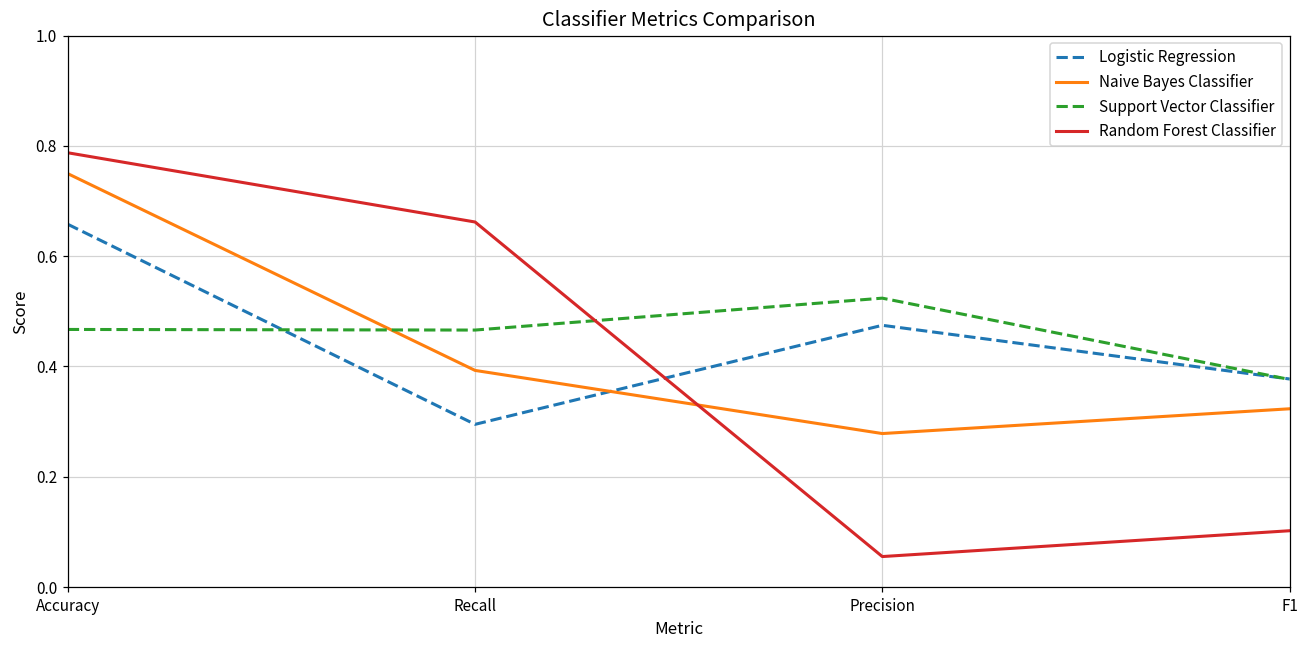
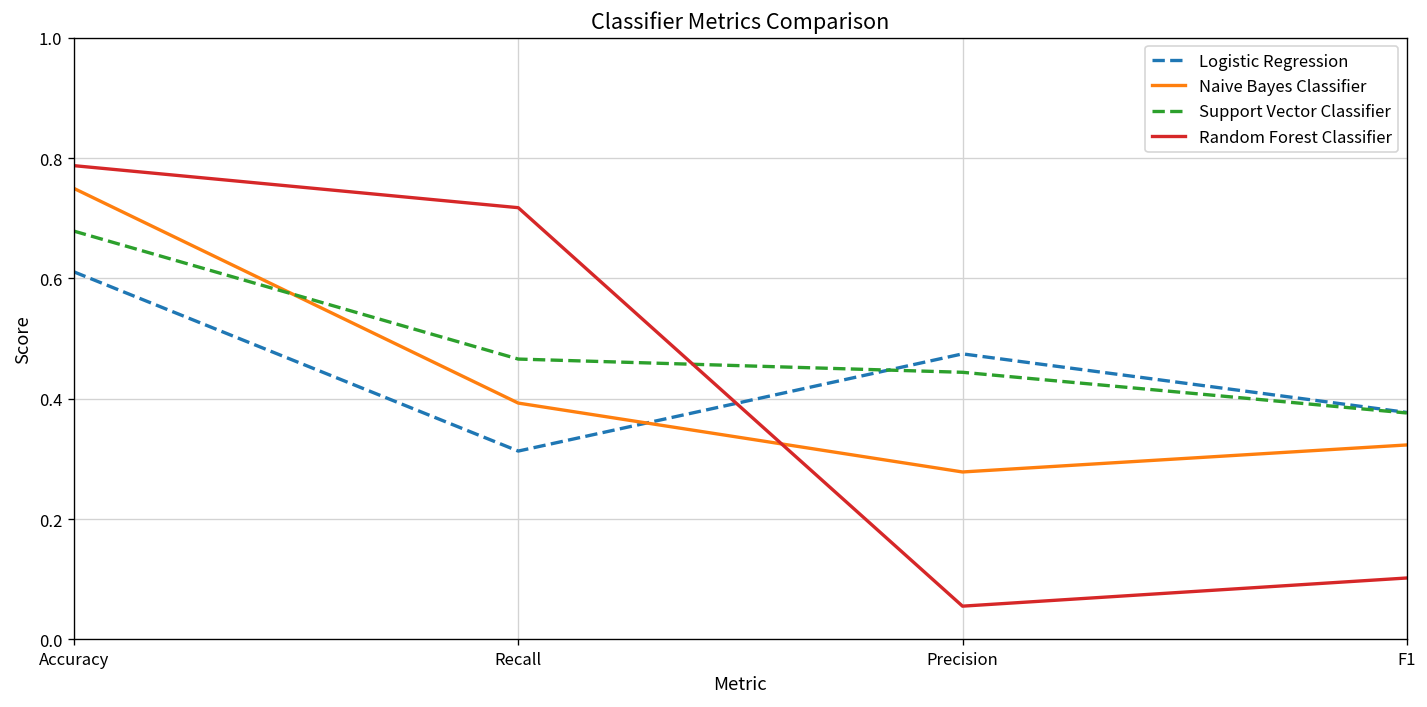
  {
    "Logistic Regression": {
-     "Accuracy": 0.66,
-     "Recall": 0.30,
+     "Accuracy": 0.61,
+     "Recall": 0.31,
      "Precision": 0.47
    },
    "Naive Bayes Classifier": {
      "Accuracy": 0.75,
      "Recall": 0.39,
      "Precision": 0.28,
      "F1": 0.32
    },
    "Support Vector Classifier": {
-     "Accuracy": 0.47,
+     "Accuracy": 0.68,
      "Recall": 0.47,
-     "Precision": 0.52
+     "Precision": 0.44
    },
    "Random Forest Classifier": {
      "Accuracy": 0.79,
-     "Recall": 0.66,
+     "Recall": 0.72,
      "Precision": 0.06,
      "F1": 0.10
    }
  }
